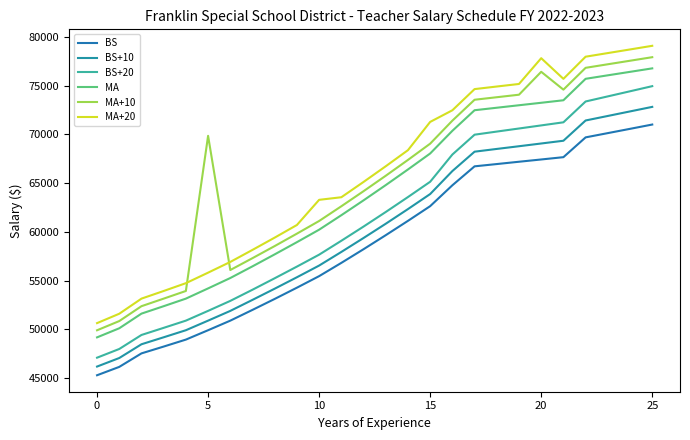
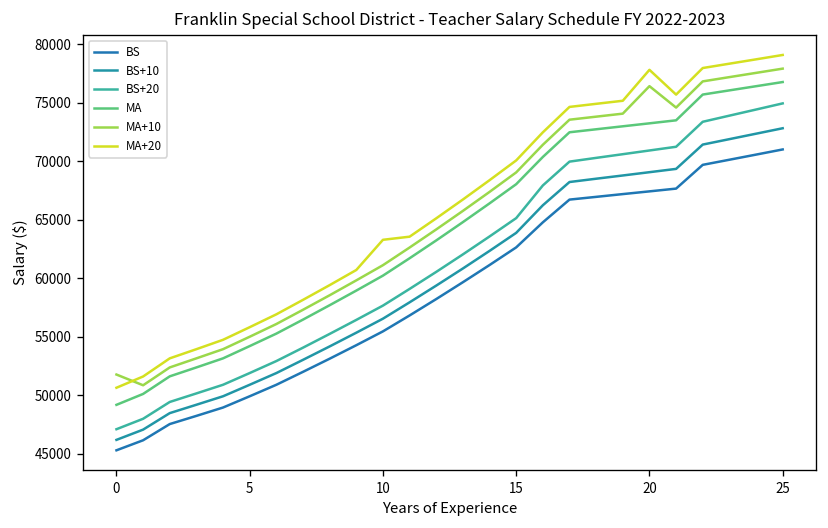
  {
    "MA+10": {
-     "0": 50000,
-     "5": 70000,
+     "0": 52000,
+     "5": 55000,
      "10": 61000,
      "15": 69000,
      "20": 76000,
      "25": 78000
    },
    "MA+20": {
      "0": 51000,
      "5": 56000,
      "10": 63000,
-     "15": 71000,
+     "15": 70000,
      "20": 78000,
      "25": 79000
    }
  }
